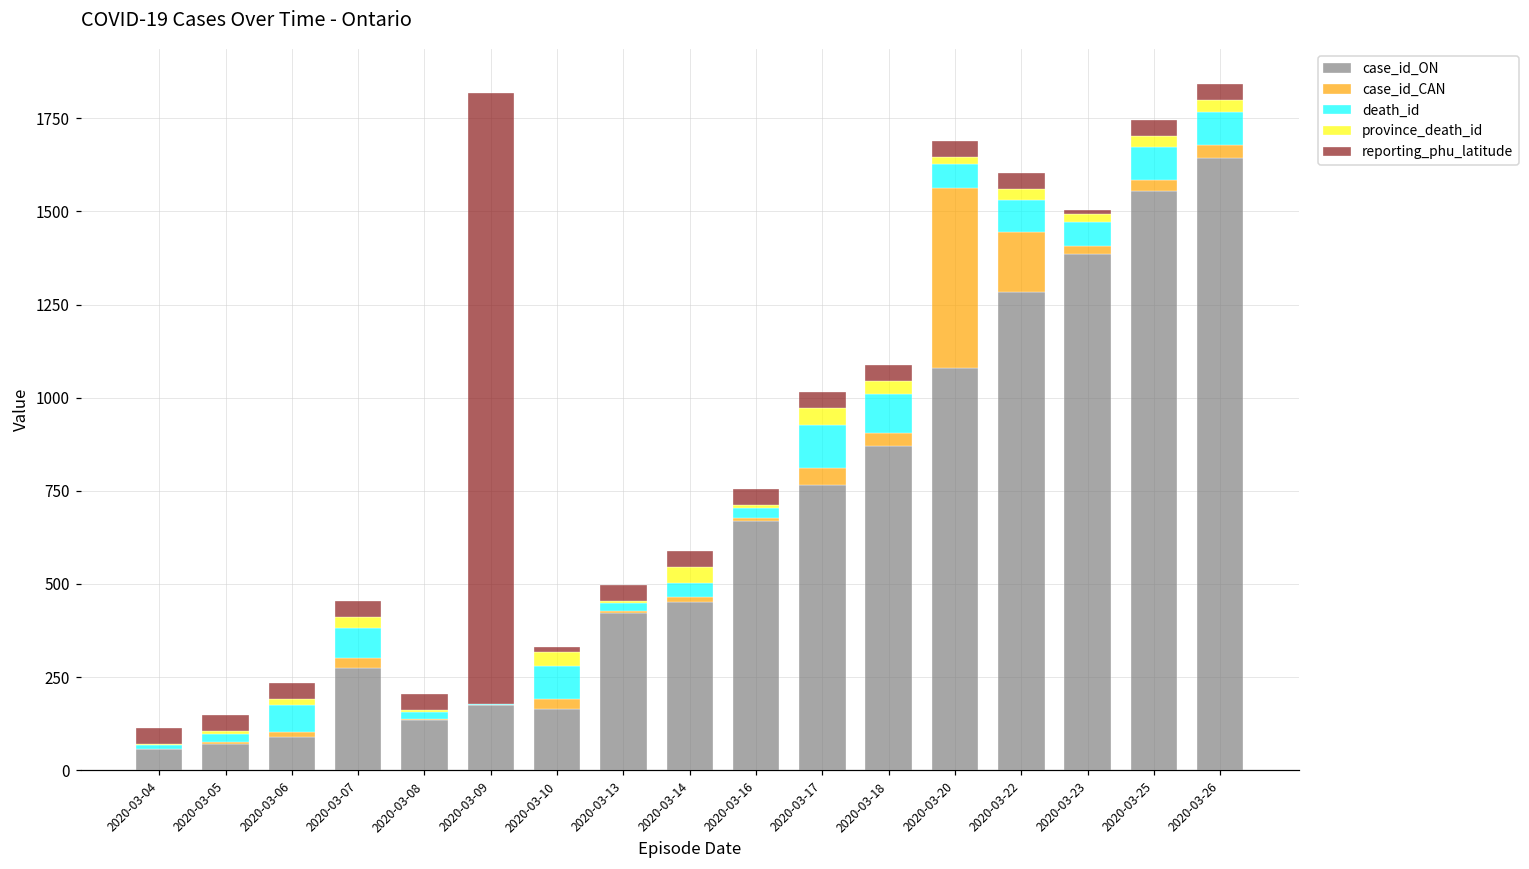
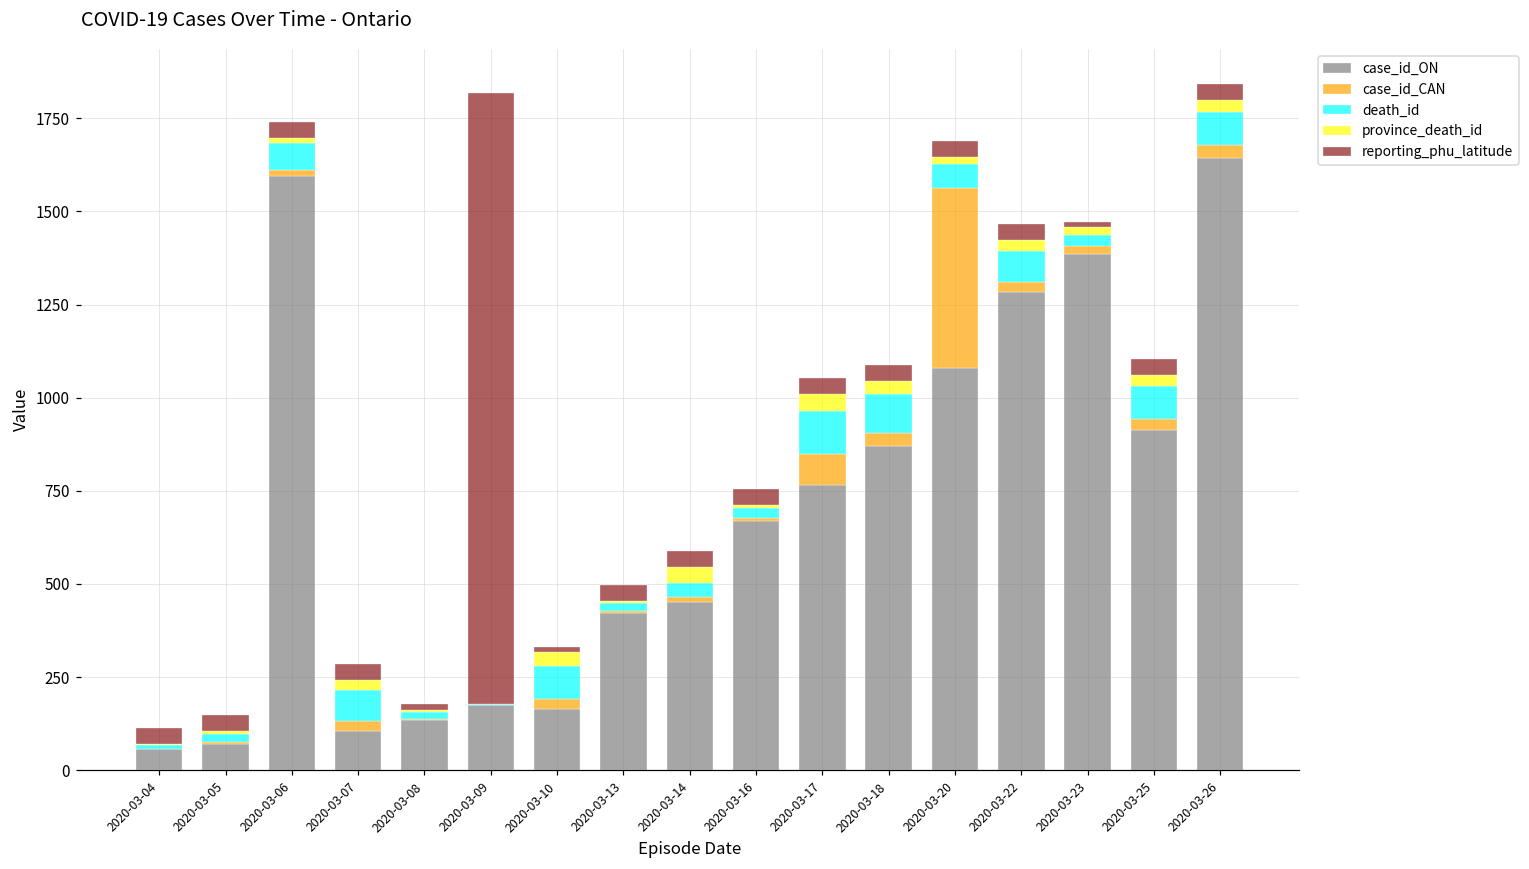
  {
    "case_id_ON": {
      "2020-03-04": 60,
      "2020-03-05": 70,
-     "2020-03-06": 90,
-     "2020-03-07": 270,
+     "2020-03-06": 1600,
+     "2020-03-07": 110,
      "2020-03-08": 130,
      "2020-03-09": 180,
      "2020-03-10": 160,
      "2020-03-13": 420,
      "2020-03-14": 450,
      "2020-03-16": 670,
      "2020-03-17": 770,
      "2020-03-18": 870,
      "2020-03-20": 1080,
      "2020-03-22": 1290,
      "2020-03-23": 1390,
-     "2020-03-25": 1550,
+     "2020-03-25": 910,
      "2020-03-26": 1640
    },
    "case_id_CAN": {
      "2020-03-06": 10,
      "2020-03-07": 30,
      "2020-03-10": 30,
      "2020-03-14": 20,
      "2020-03-16": 10,
-     "2020-03-17": 50,
+     "2020-03-17": 80,
      "2020-03-18": 40,
      "2020-03-20": 490,
-     "2020-03-22": 160,
+     "2020-03-22": 30,
      "2020-03-23": 20,
      "2020-03-25": 30,
      "2020-03-26": 30
    },
    "death_id": {
      "2020-03-04": 10,
      "2020-03-05": 20,
      "2020-03-06": 70,
      "2020-03-07": 80,
      "2020-03-08": 20,
      "2020-03-10": 90,
      "2020-03-13": 20,
      "2020-03-14": 40,
      "2020-03-16": 30,
      "2020-03-17": 110,
      "2020-03-18": 100,
      "2020-03-20": 60,
      "2020-03-22": 80,
-     "2020-03-23": 60,
+     "2020-03-23": 30,
      "2020-03-25": 90,
      "2020-03-26": 90
    },
    "province_death_id": {
      "2020-03-06": 10,
      "2020-03-07": 30,
      "2020-03-10": 40,
      "2020-03-14": 40,
      "2020-03-16": 10,
      "2020-03-17": 50,
      "2020-03-18": 40,
      "2020-03-20": 20,
      "2020-03-22": 30,
      "2020-03-23": 20,
      "2020-03-25": 30,
      "2020-03-26": 30
    },
    "reporting_phu_latitude": {
      "2020-03-04": 40,
      "2020-03-05": 40,
      "2020-03-06": 40,
      "2020-03-07": 40,
-     "2020-03-08": 40,
+     "2020-03-08": 20,
      "2020-03-09": 1640,
      "2020-03-10": 10,
      "2020-03-13": 40,
      "2020-03-14": 40,
      "2020-03-16": 40,
      "2020-03-17": 40,
      "2020-03-18": 40,
      "2020-03-20": 40,
      "2020-03-22": 40,
      "2020-03-23": 10,
      "2020-03-25": 40,
      "2020-03-26": 40
    }
  }
